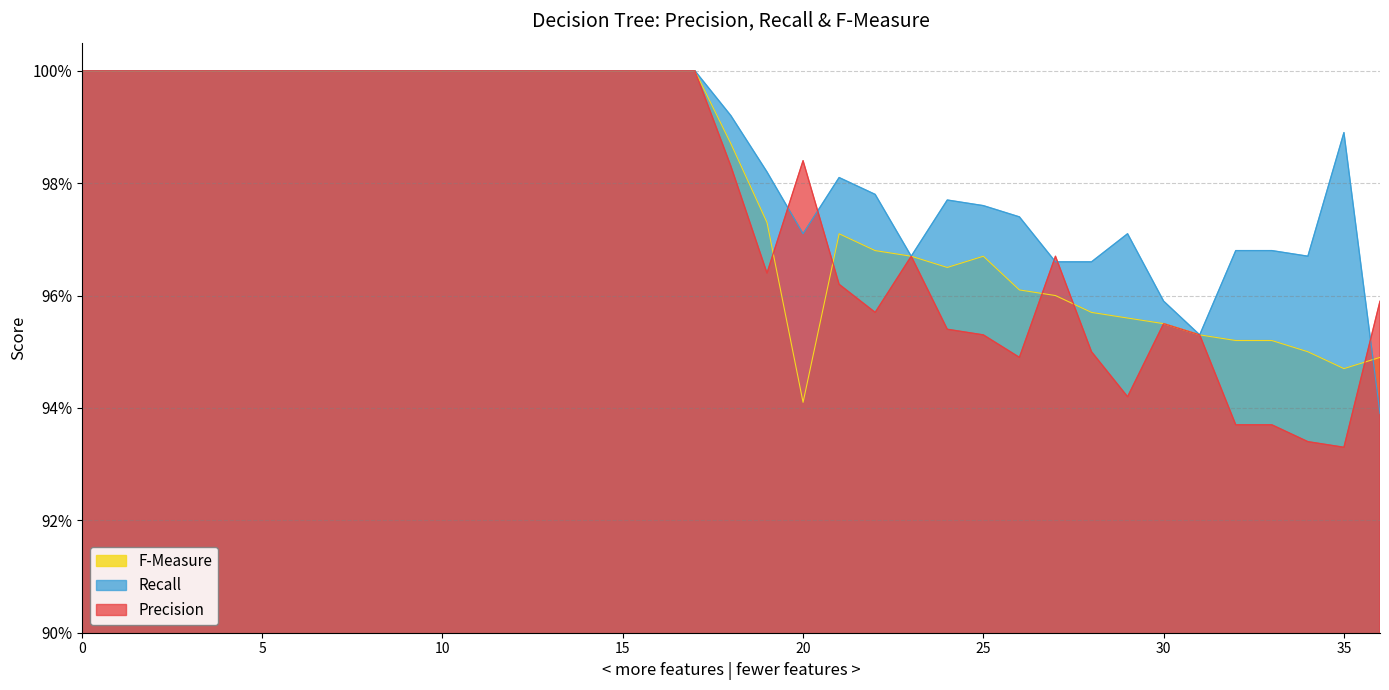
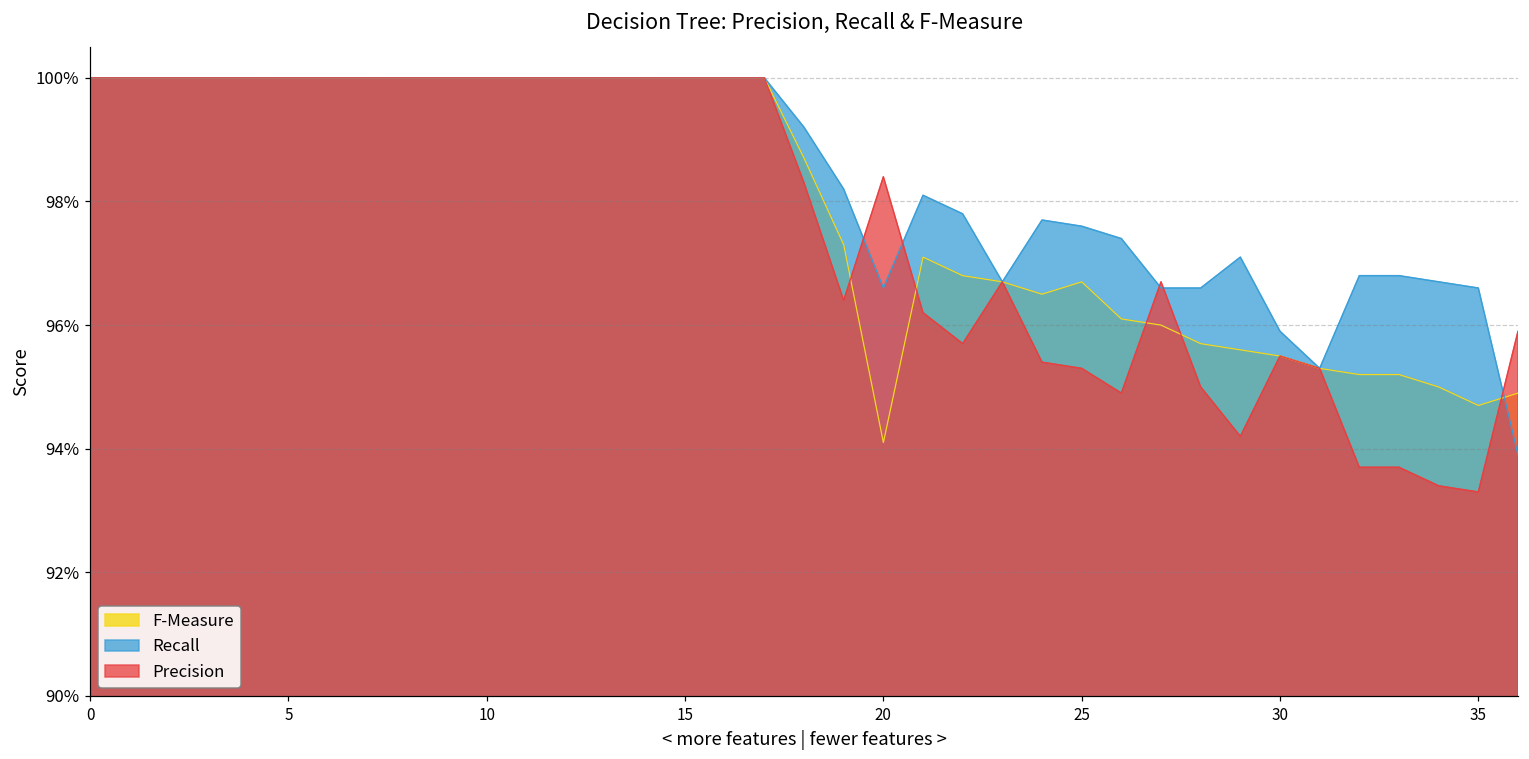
  {
    "F-Measure": {
      "20": "94.1%",
      "25": "96.7%",
      "35": "94.7%"
    },
    "Recall": {
-     "20": "97.1%",
+     "20": "96.6%",
      "25": "97.6%",
      "30": "95.9%",
-     "35": "98.9%"
+     "35": "96.6%"
    },
    "Precision": {
      "20": "98.4%",
      "25": "95.3%",
      "35": "93.3%"
    }
  }
